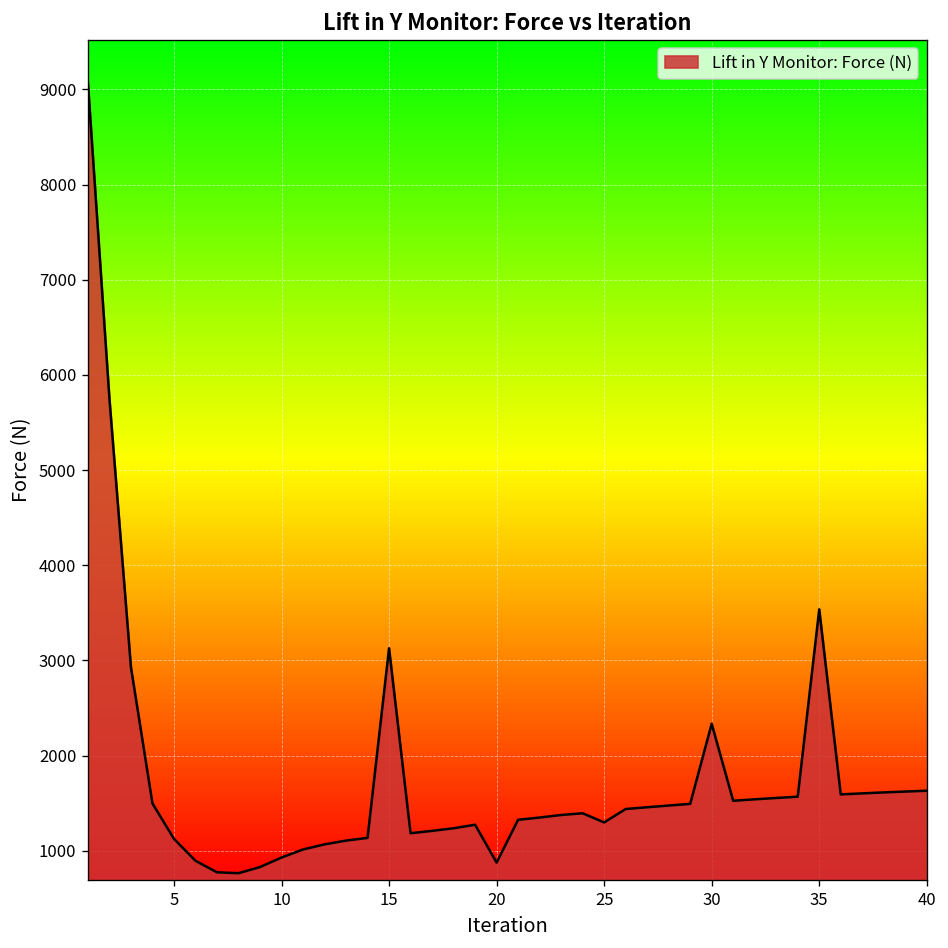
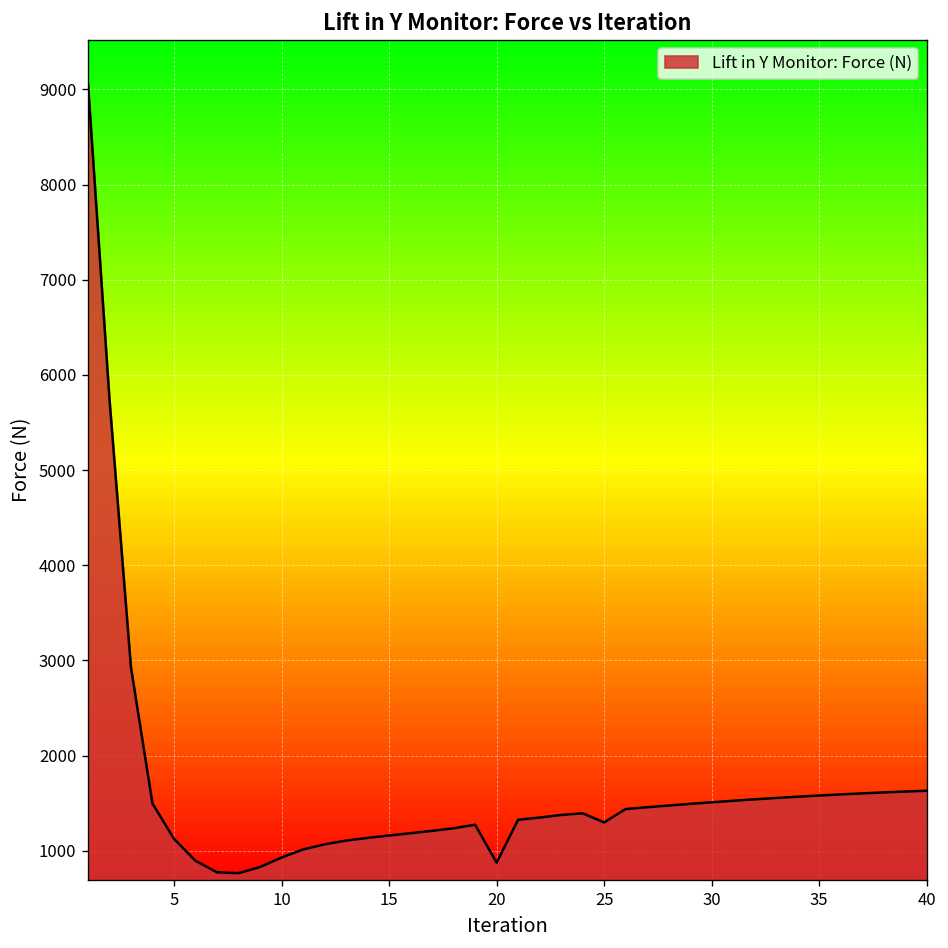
  {
    "5": 1100,
    "10": 900,
-   "15": 3100,
+   "15": 1200,
    "20": 900,
    "25": 1300,
-   "30": 2300,
-   "35": 3500,
+   "30": 1500,
+   "35": 1600,
    "40": 1600
  }
